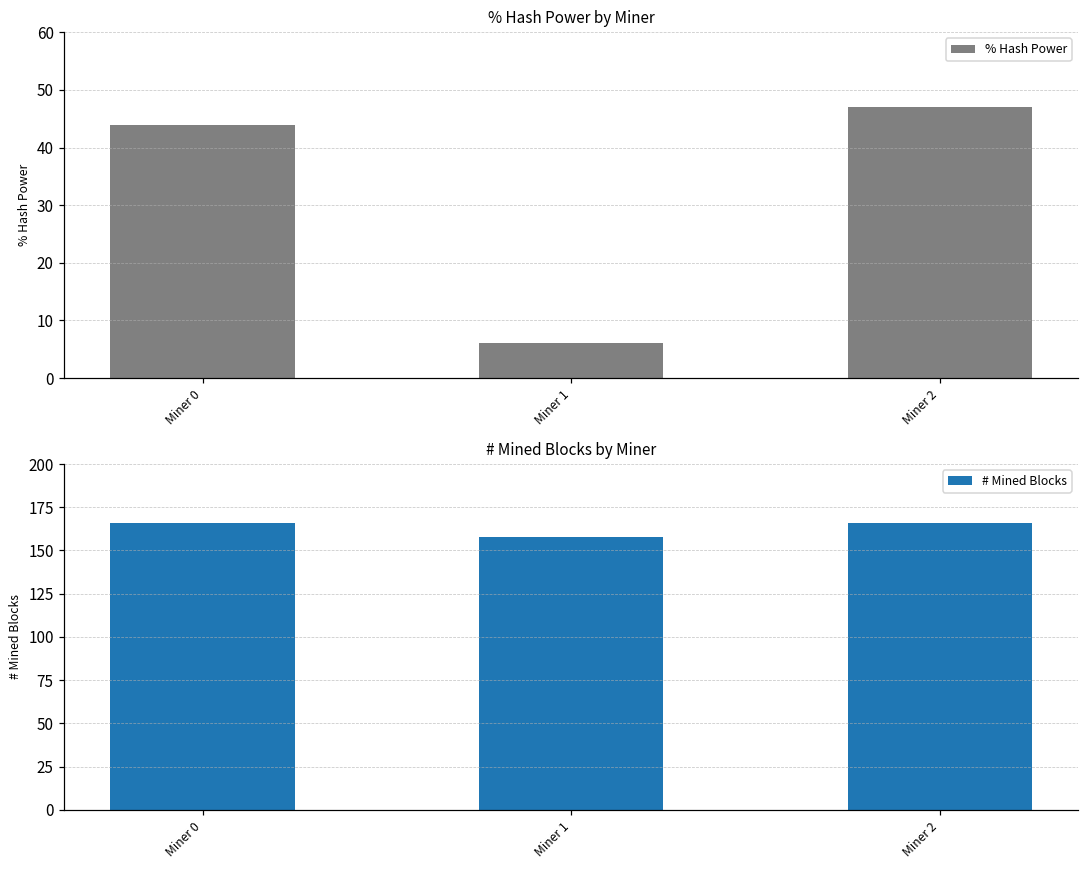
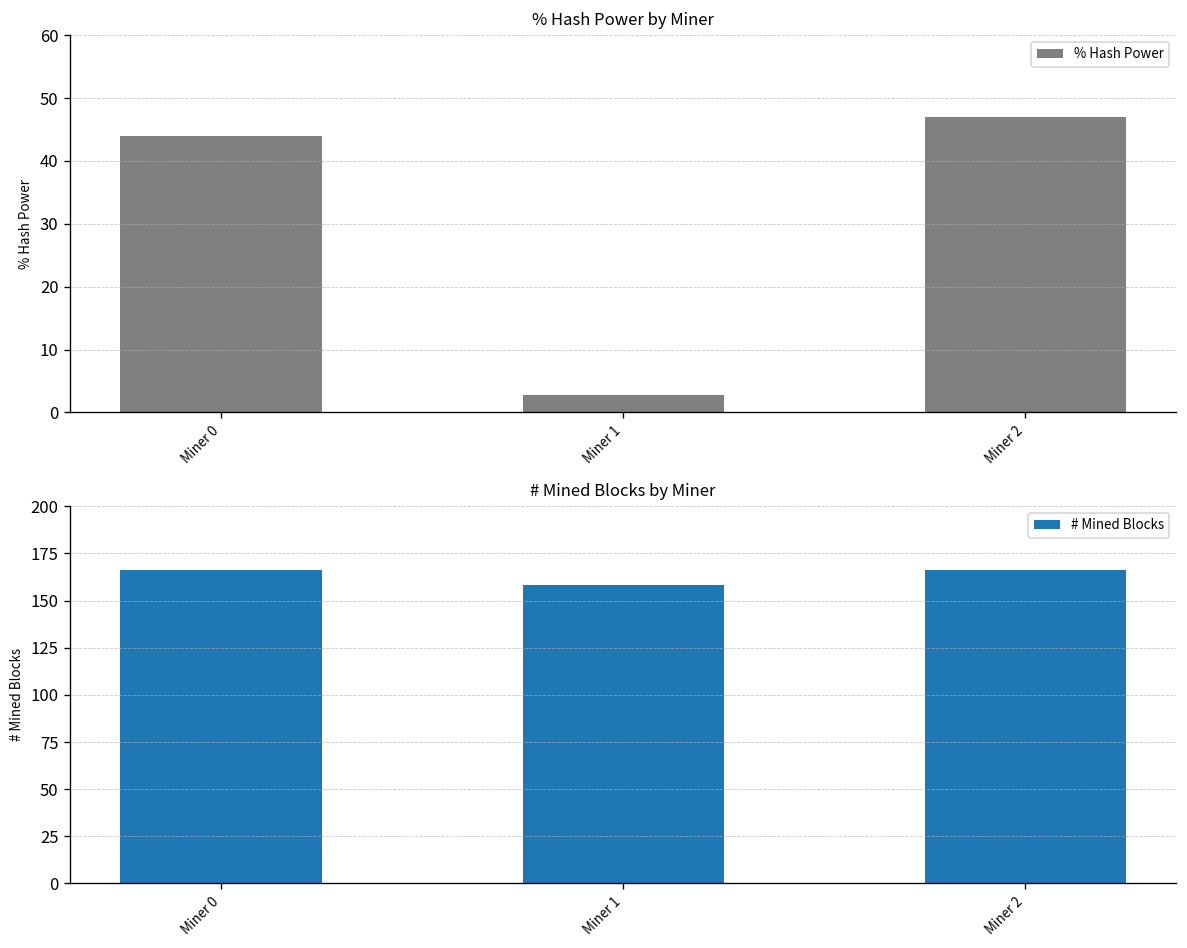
  {
    "% Hash Power by Miner": {
      "Miner 0": 44,
-     "Miner 1": 6,
+     "Miner 1": 3,
      "Miner 2": 47
    },
    "# Mined Blocks by Miner": {
      "Miner 0": 166,
      "Miner 1": 158,
      "Miner 2": 166
    }
  }
